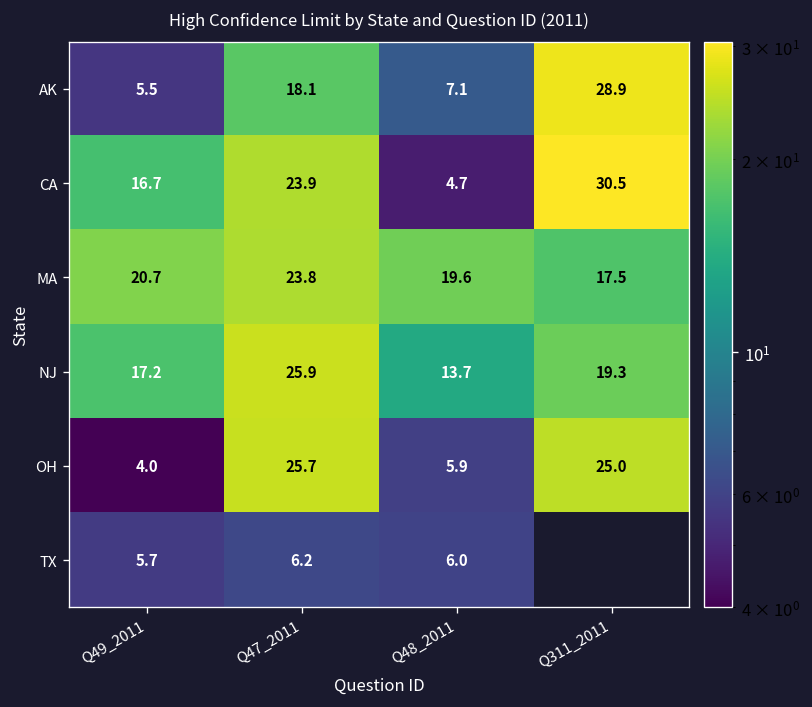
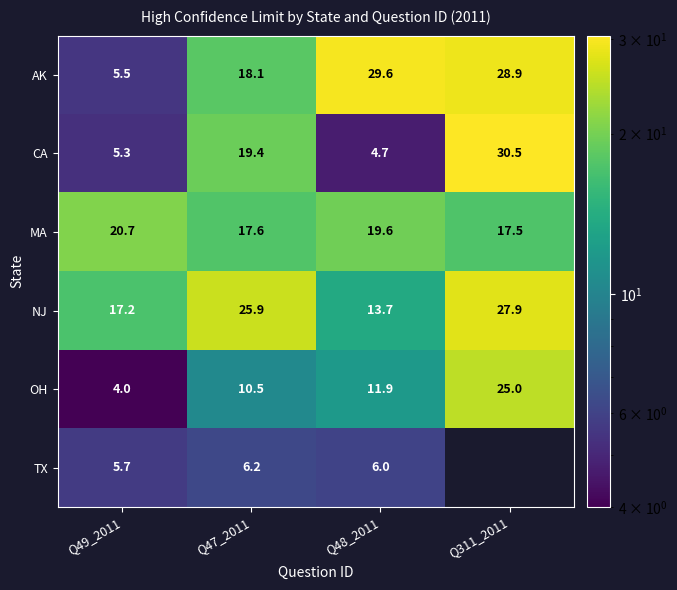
  {
    "AK": {
      "Q49_2011": 5.5,
      "Q47_2011": 18.1,
-     "Q48_2011": 7.1,
+     "Q48_2011": 29.6,
      "Q311_2011": 28.9
    },
    "CA": {
-     "Q49_2011": 16.7,
-     "Q47_2011": 23.9,
+     "Q49_2011": 5.3,
+     "Q47_2011": 19.4,
      "Q48_2011": 4.7,
      "Q311_2011": 30.5
    },
    "MA": {
      "Q49_2011": 20.7,
-     "Q47_2011": 23.8,
+     "Q47_2011": 17.6,
      "Q48_2011": 19.6,
      "Q311_2011": 17.5
    },
    "NJ": {
      "Q49_2011": 17.2,
      "Q47_2011": 25.9,
      "Q48_2011": 13.7,
-     "Q311_2011": 19.3
+     "Q311_2011": 27.9
    },
    "OH": {
      "Q49_2011": 4.0,
-     "Q47_2011": 25.7,
-     "Q48_2011": 5.9,
+     "Q47_2011": 10.5,
+     "Q48_2011": 11.9,
      "Q311_2011": 25.0
    },
    "TX": {
      "Q49_2011": 5.7,
      "Q47_2011": 6.2,
      "Q48_2011": 6.0
    }
  }
